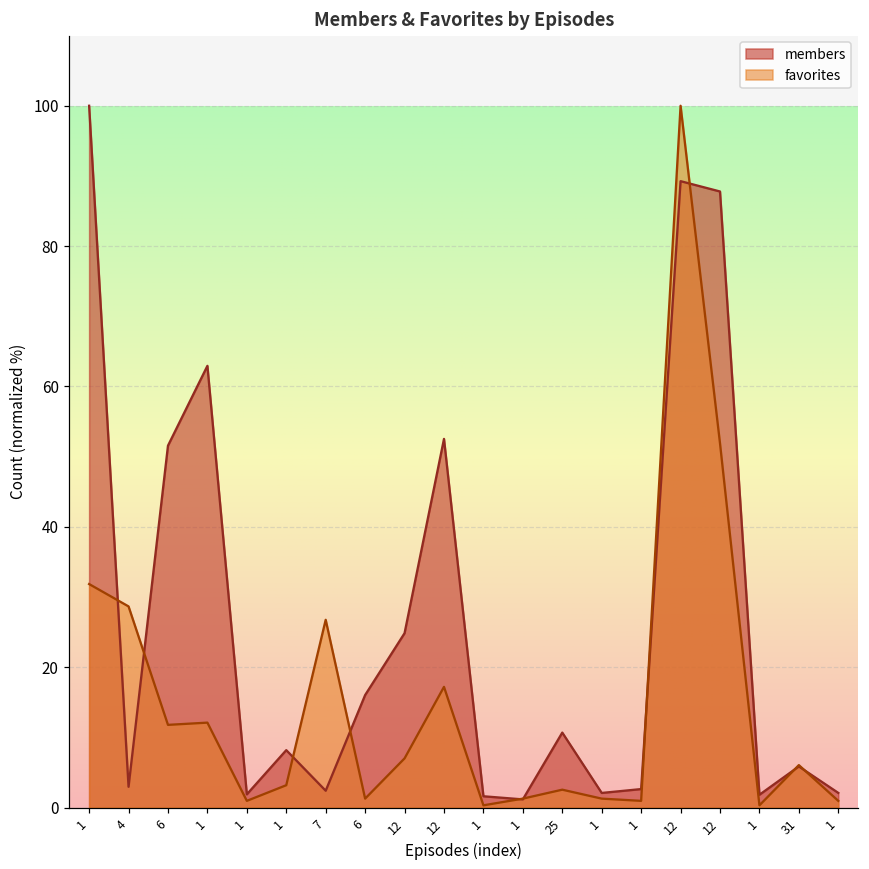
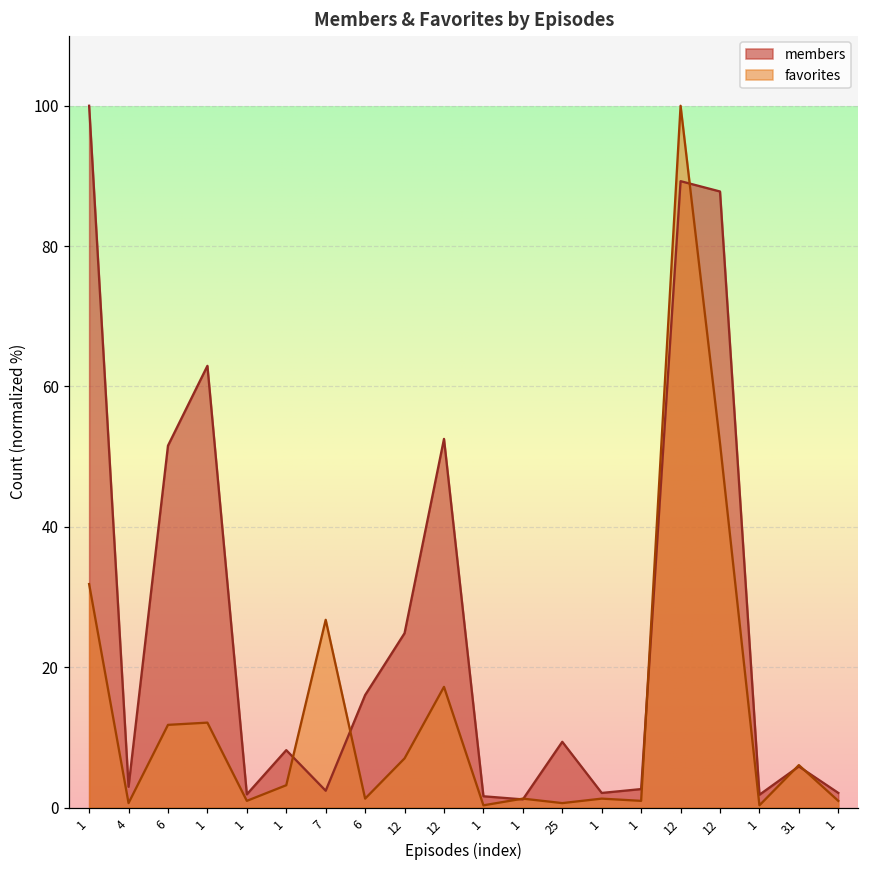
  {
    "members": {
      "4": 3,
      "7": 2,
-     "25": 11
+     "25": 9
    },
    "favorites": {
-     "4": 29,
+     "4": 1,
      "7": 27,
-     "25": 3
+     "25": 1
    }
  }
